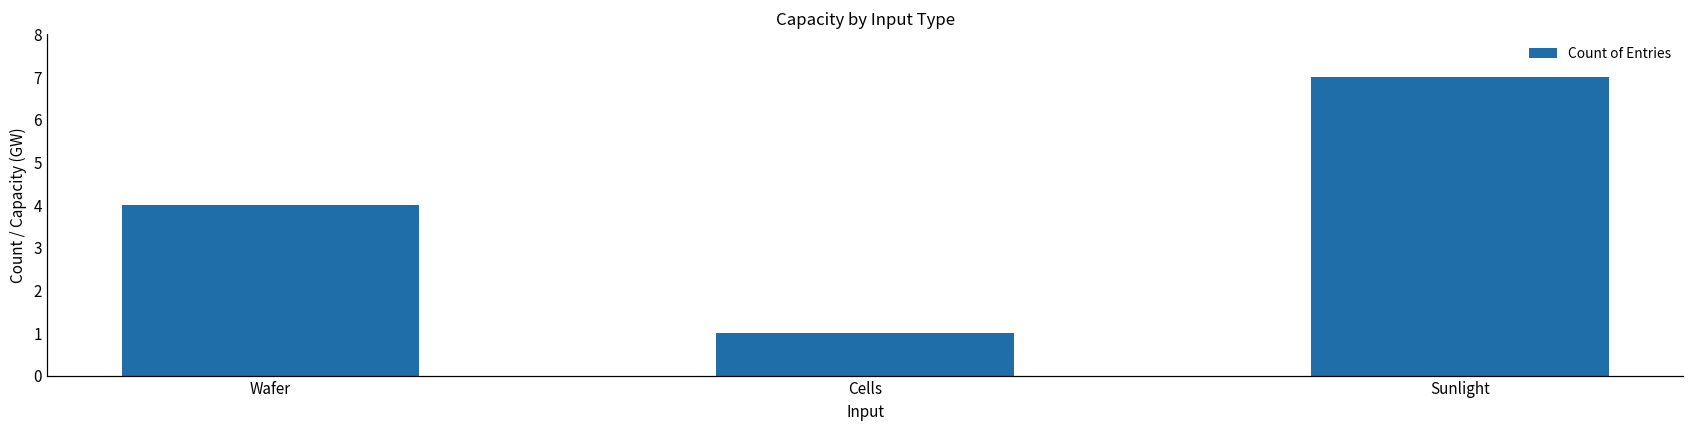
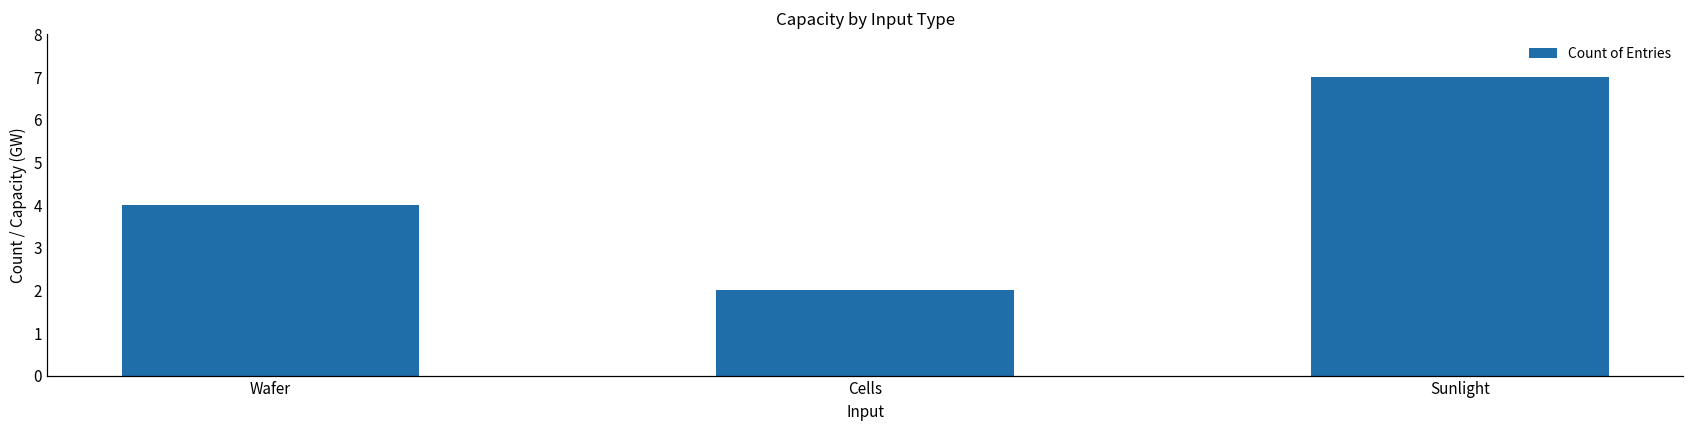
  {
    "Wafer": 4,
-   "Cells": 1,
+   "Cells": 2,
    "Sunlight": 7
  }
